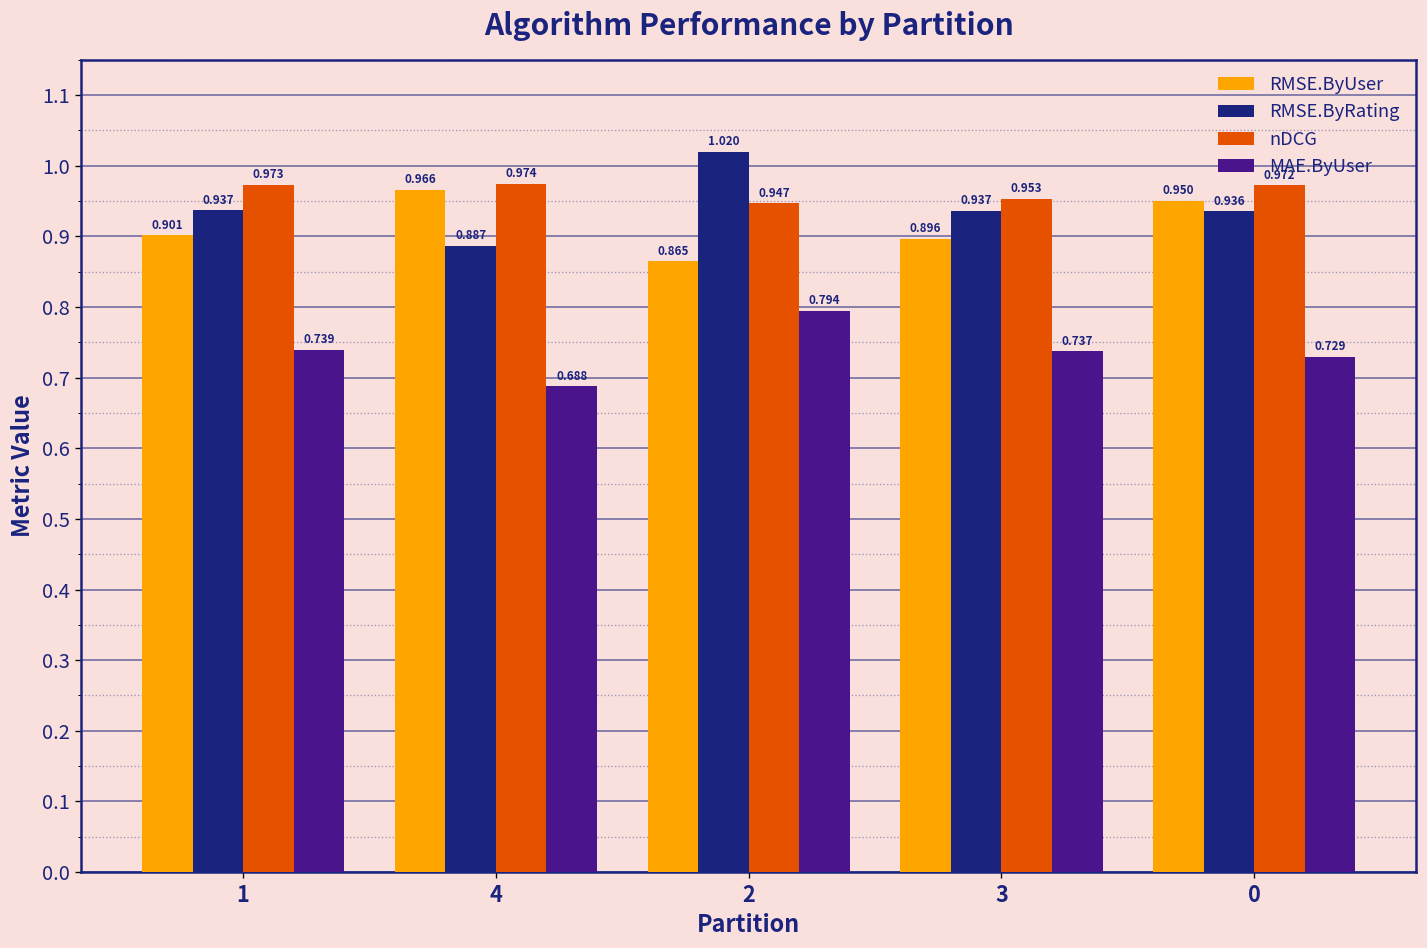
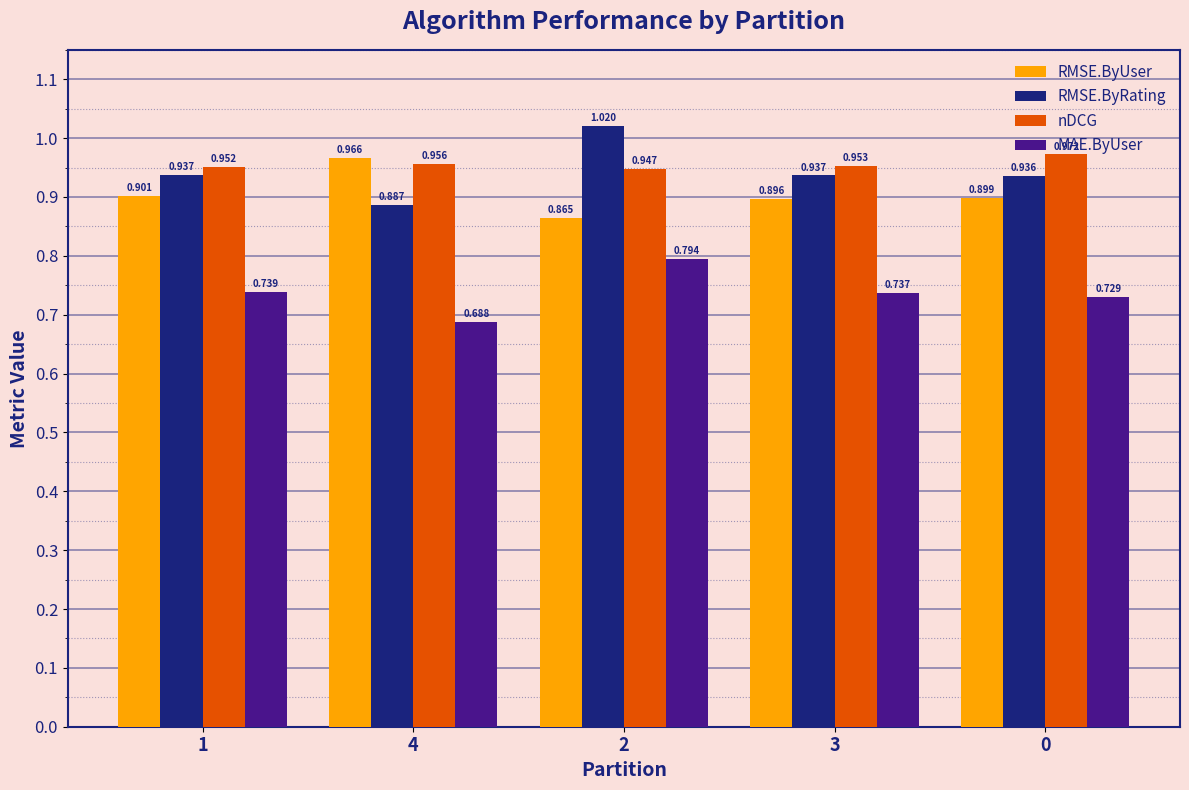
  {
    "RMSE.ByUser": {
      "1": 0.901,
      "4": 0.966,
      "2": 0.865,
      "3": 0.896,
-     "0": 0.950
+     "0": 0.899
    },
    "nDCG": {
-     "1": 0.973,
-     "4": 0.974,
+     "1": 0.952,
+     "4": 0.956,
      "2": 0.947,
      "3": 0.953,
      "0": 0.972
    }
  }
